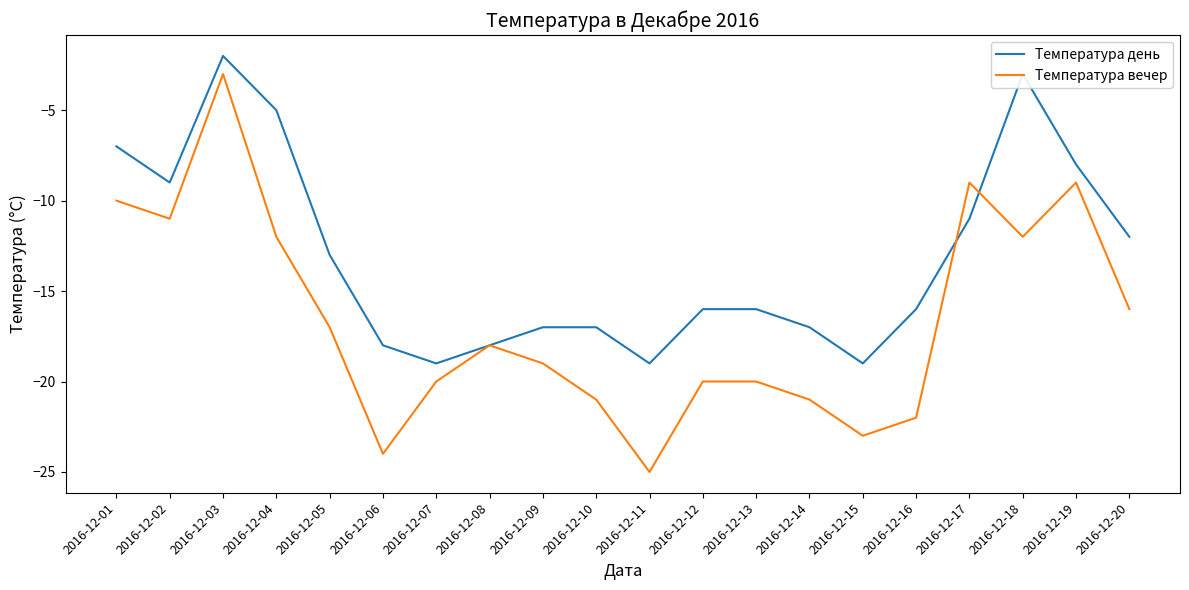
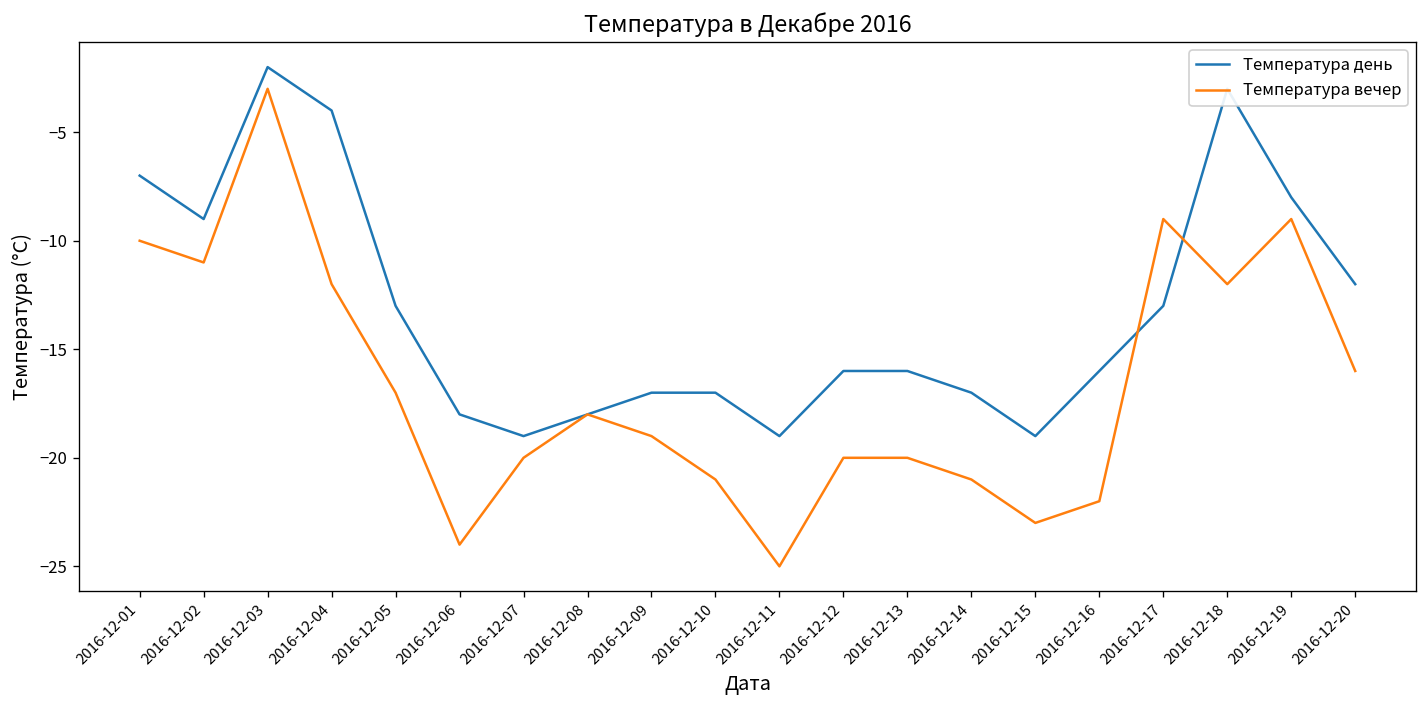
  {
    "Температура день": {
      "2016-12-01": -7,
      "2016-12-02": -9,
      "2016-12-03": -2,
-     "2016-12-04": -5,
+     "2016-12-04": -4,
      "2016-12-05": -13,
      "2016-12-06": -18,
      "2016-12-07": -19,
      "2016-12-09": -17,
      "2016-12-10": -17,
      "2016-12-11": -19,
      "2016-12-12": -16,
      "2016-12-13": -16,
      "2016-12-14": -17,
      "2016-12-15": -19,
      "2016-12-16": -16,
-     "2016-12-17": -11,
+     "2016-12-17": -13,
      "2016-12-19": -8,
      "2016-12-20": -12
    },
    "Температура вечер": {
      "2016-12-01": -10,
      "2016-12-02": -11,
      "2016-12-03": -3,
      "2016-12-04": -12,
      "2016-12-05": -17,
      "2016-12-06": -24,
      "2016-12-07": -20,
      "2016-12-09": -19,
      "2016-12-10": -21,
      "2016-12-11": -25,
      "2016-12-12": -20,
      "2016-12-13": -20,
      "2016-12-14": -21,
      "2016-12-15": -23,
      "2016-12-16": -22,
      "2016-12-17": -9,
      "2016-12-18": -12,
      "2016-12-19": -9,
      "2016-12-20": -16
    }
  }
